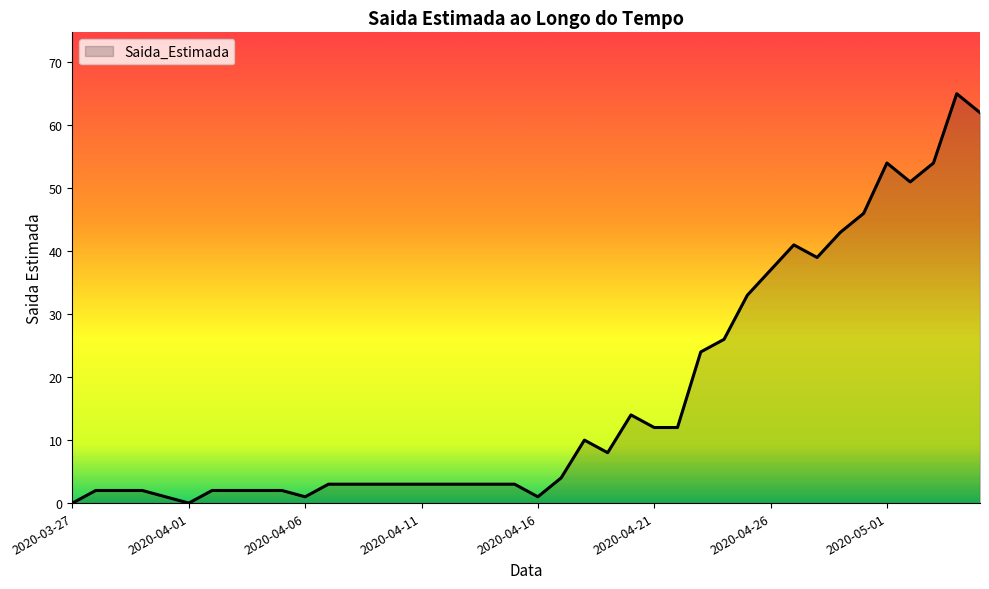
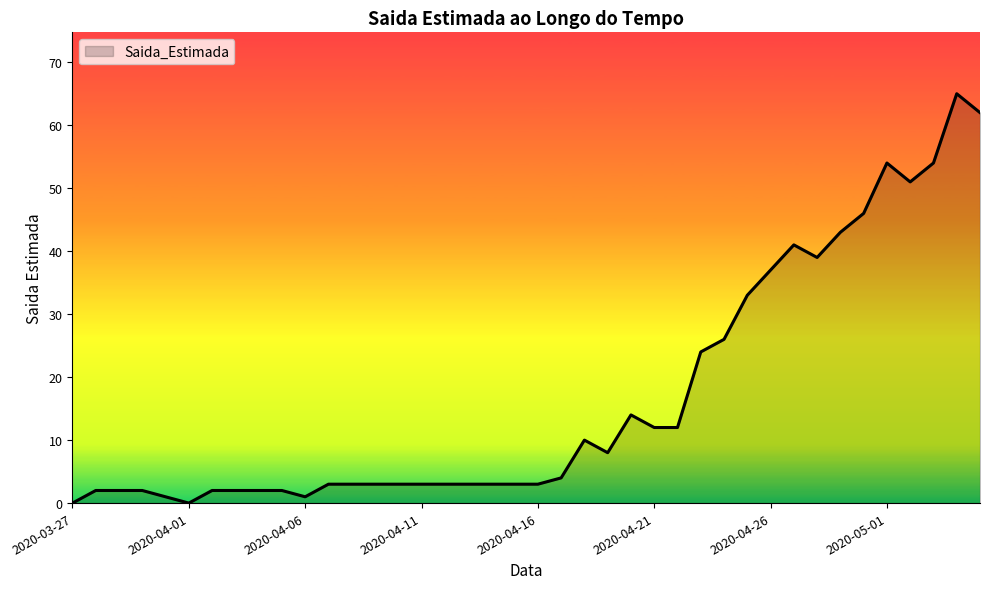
  {
    "2020-03-27": 0,
    "2020-04-01": 0,
    "2020-04-06": 1,
    "2020-04-11": 3,
-   "2020-04-16": 1,
+   "2020-04-16": 3,
    "2020-04-21": 12,
    "2020-04-26": 37,
    "2020-05-01": 54
  }
